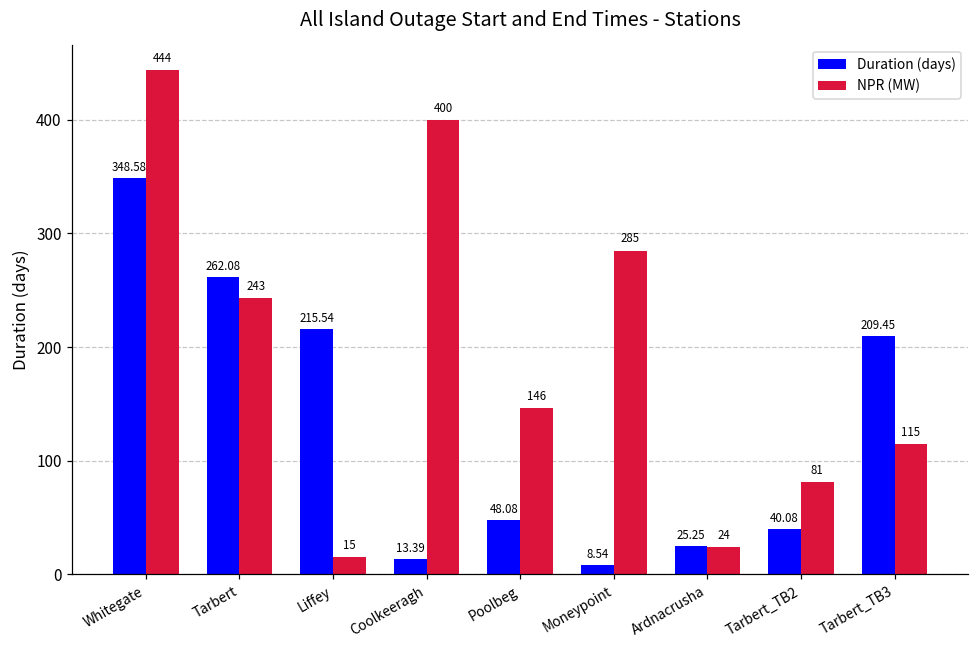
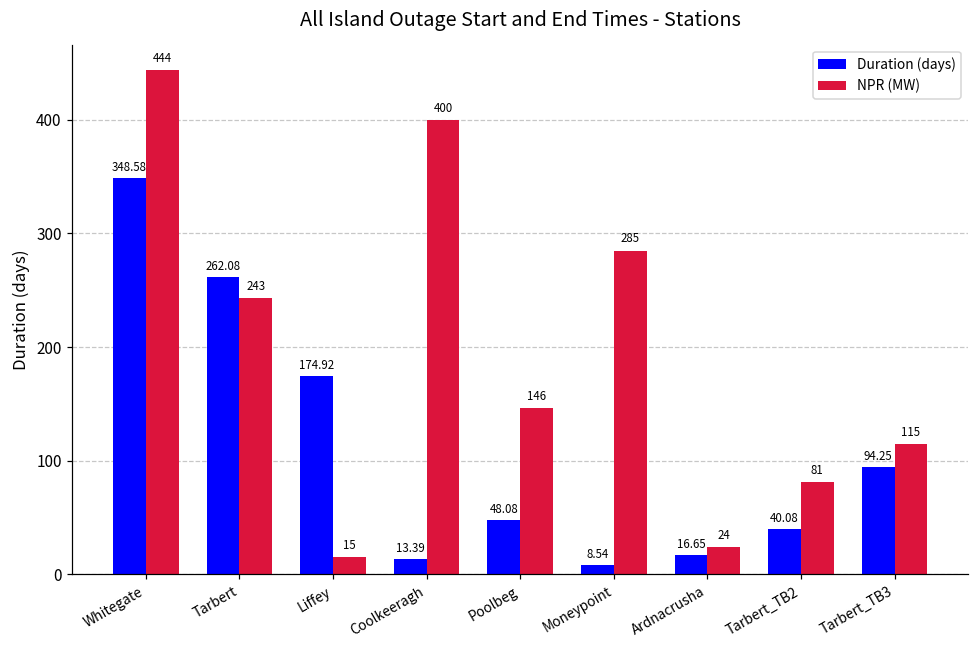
  {
    "Duration (days)": {
      "Whitegate": 348.58,
      "Tarbert": 262.08,
-     "Liffey": 215.54,
+     "Liffey": 174.92,
      "Coolkeeragh": 13.39,
      "Poolbeg": 48.08,
      "Moneypoint": 8.54,
-     "Ardnacrusha": 25.25,
+     "Ardnacrusha": 16.65,
      "Tarbert_TB2": 40.08,
-     "Tarbert_TB3": 209.45
+     "Tarbert_TB3": 94.25
    },
    "NPR (MW)": {
      "Whitegate": 444,
      "Tarbert": 243,
      "Liffey": 15,
      "Coolkeeragh": 400,
      "Poolbeg": 146,
      "Moneypoint": 285,
      "Ardnacrusha": 24,
      "Tarbert_TB2": 81,
      "Tarbert_TB3": 115
    }
  }
